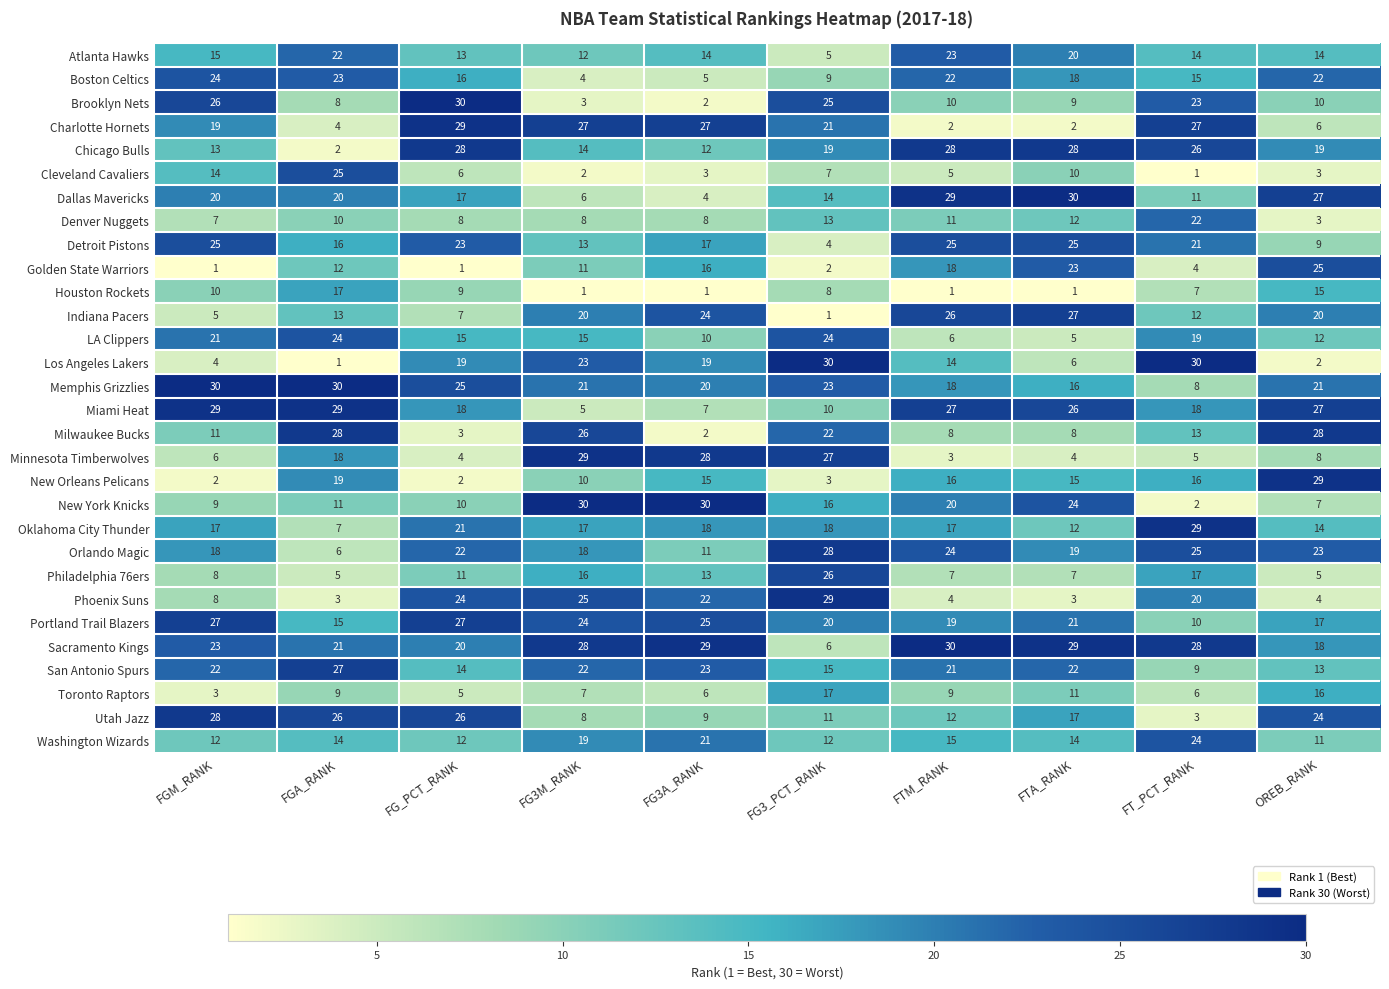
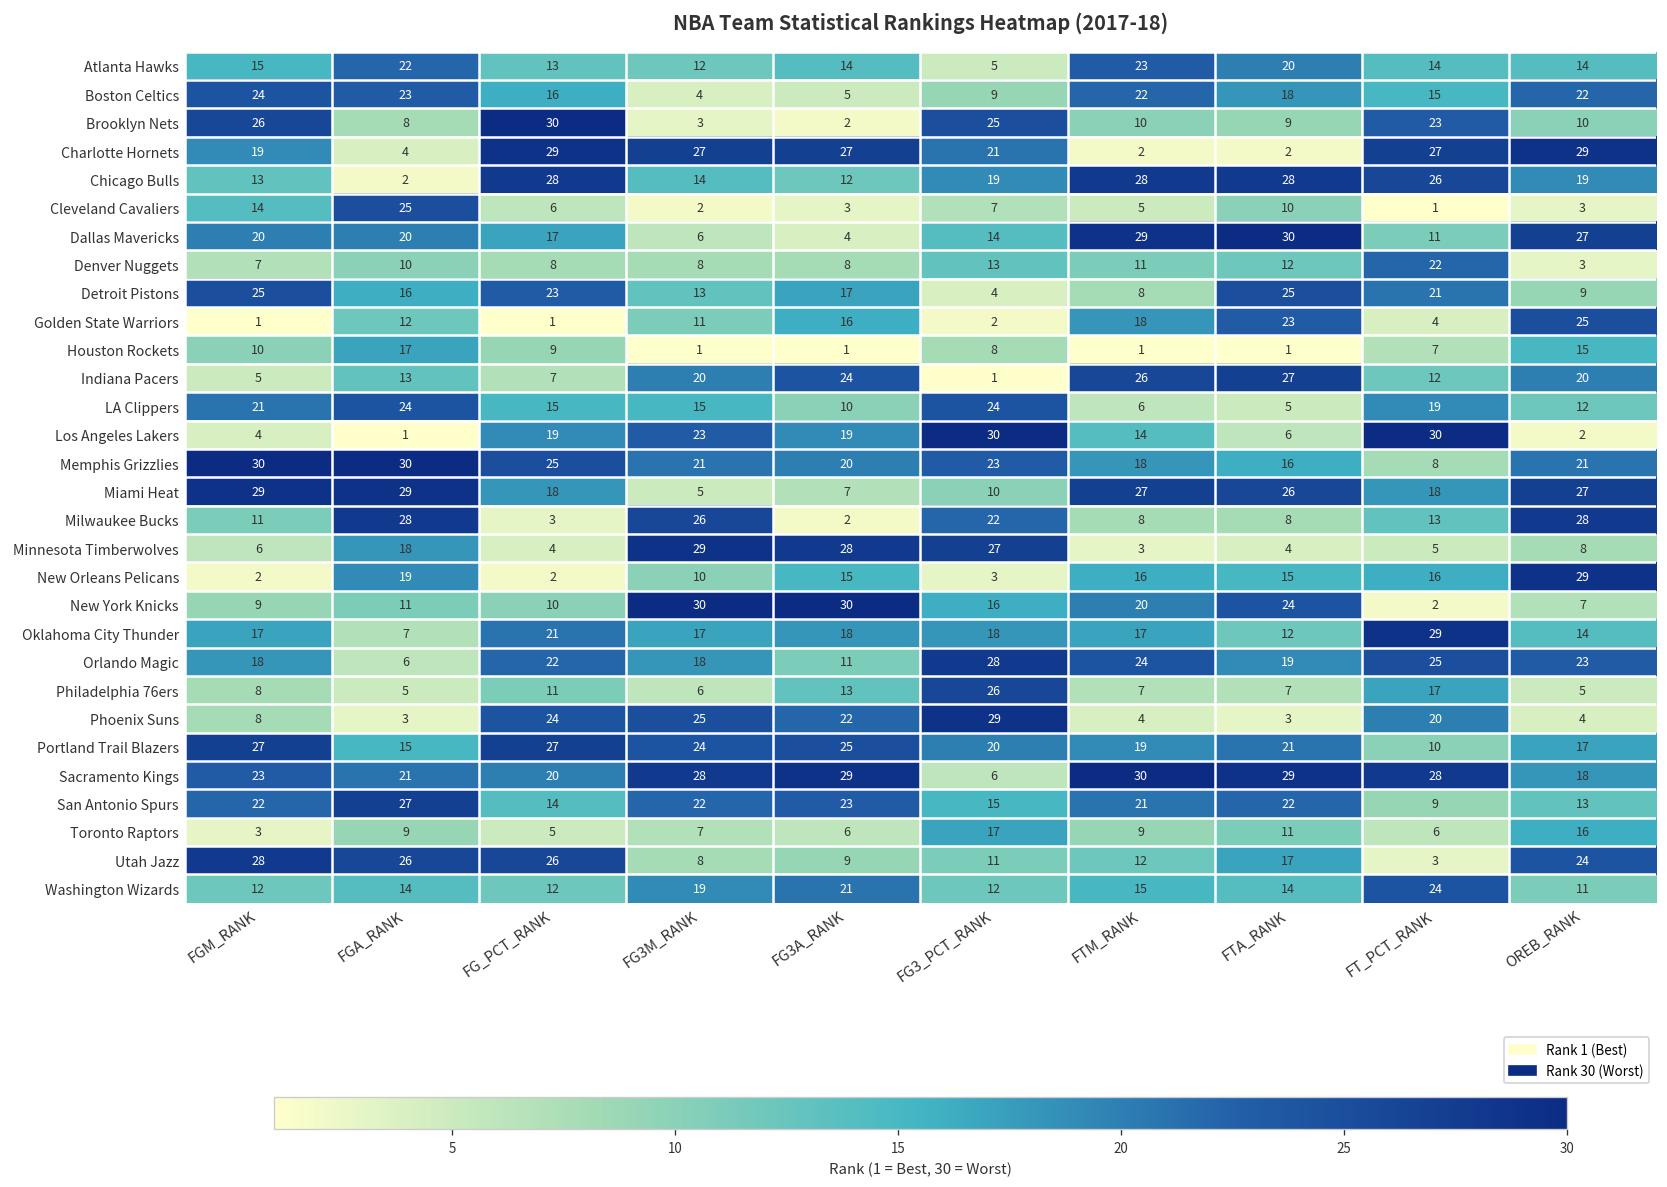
  {
    "Charlotte Hornets": {
      "FGM_RANK": 19,
      "FGA_RANK": 4,
      "FG_PCT_RANK": 29,
      "FG3M_RANK": 27,
      "FG3A_RANK": 27,
      "FG3_PCT_RANK": 21,
      "FTM_RANK": 2,
      "FTA_RANK": 2,
      "FT_PCT_RANK": 27,
-     "OREB_RANK": 6
+     "OREB_RANK": 29
    },
    "Detroit Pistons": {
      "FGM_RANK": 25,
      "FGA_RANK": 16,
      "FG_PCT_RANK": 23,
      "FG3M_RANK": 13,
      "FG3A_RANK": 17,
      "FG3_PCT_RANK": 4,
-     "FTM_RANK": 25,
+     "FTM_RANK": 8,
      "FTA_RANK": 25,
      "FT_PCT_RANK": 21,
      "OREB_RANK": 9
    },
    "Philadelphia 76ers": {
      "FGM_RANK": 8,
      "FGA_RANK": 5,
      "FG_PCT_RANK": 11,
-     "FG3M_RANK": 16,
+     "FG3M_RANK": 6,
      "FG3A_RANK": 13,
      "FG3_PCT_RANK": 26,
      "FTM_RANK": 7,
      "FTA_RANK": 7,
      "FT_PCT_RANK": 17,
      "OREB_RANK": 5
    }
  }
